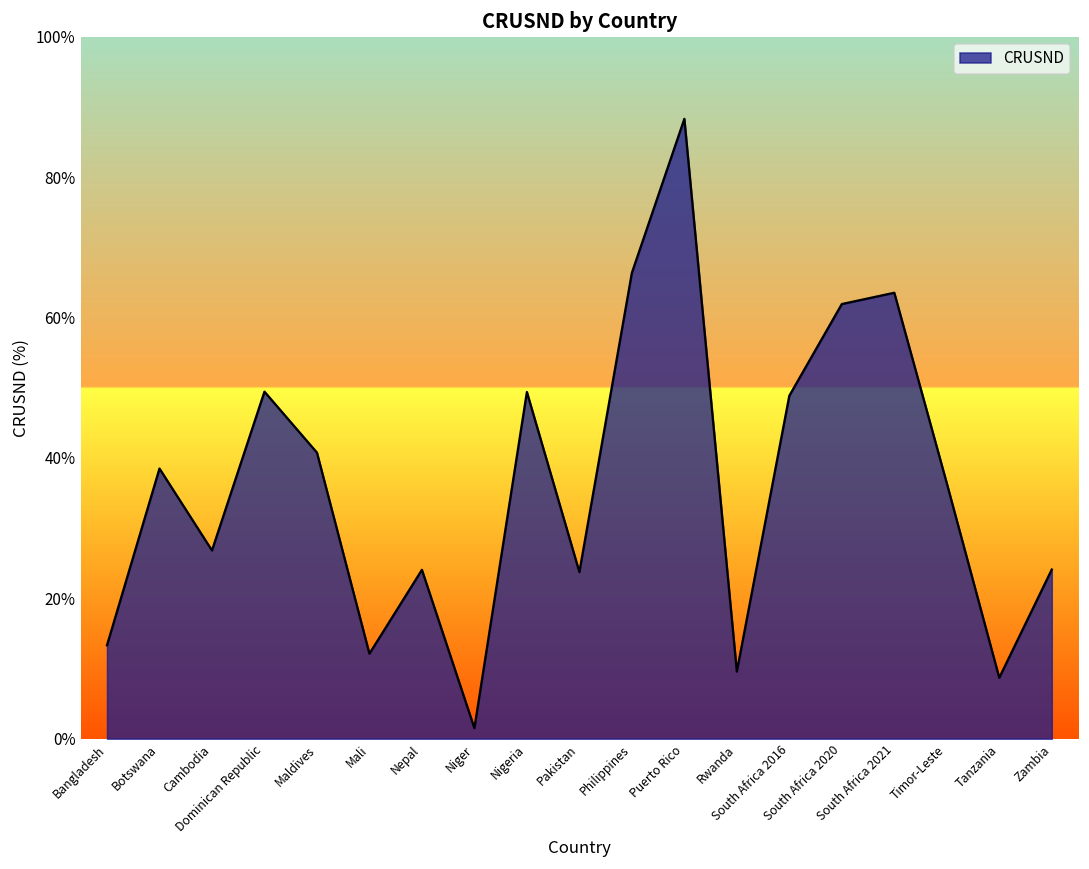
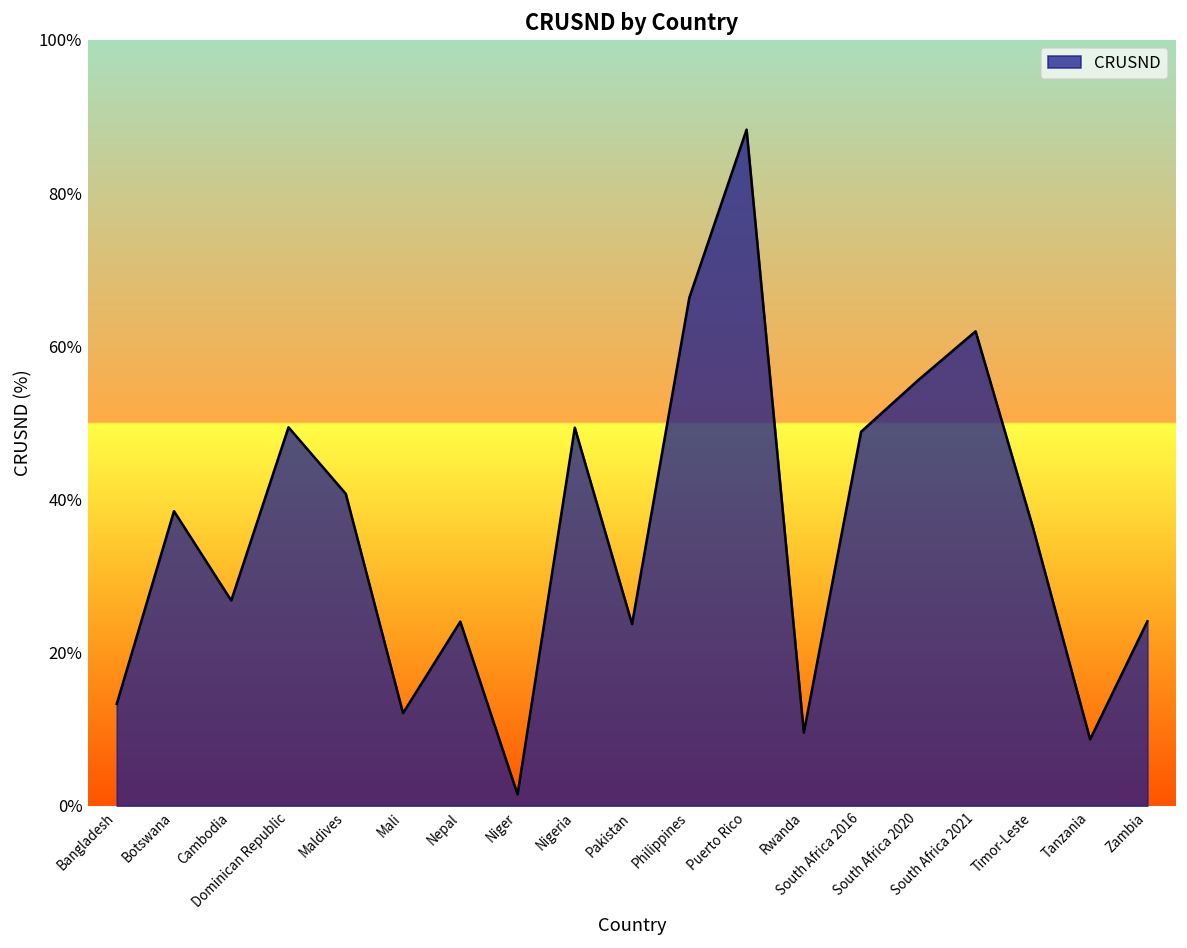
  {
    "Bangladesh": "13%",
    "Botswana": "38%",
    "Cambodia": "27%",
    "Dominican Republic": "49%",
    "Maldives": "41%",
    "Mali": "12%",
    "Nepal": "24%",
    "Niger": "2%",
    "Nigeria": "49%",
    "Pakistan": "24%",
    "Philippines": "66%",
    "Puerto Rico": "88%",
    "Rwanda": "10%",
    "South Africa 2016": "49%",
-   "South Africa 2020": "62%",
-   "South Africa 2021": "64%",
+   "South Africa 2020": "56%",
+   "South Africa 2021": "62%",
    "Timor-Leste": "36%",
    "Tanzania": "9%",
    "Zambia": "24%"
  }
